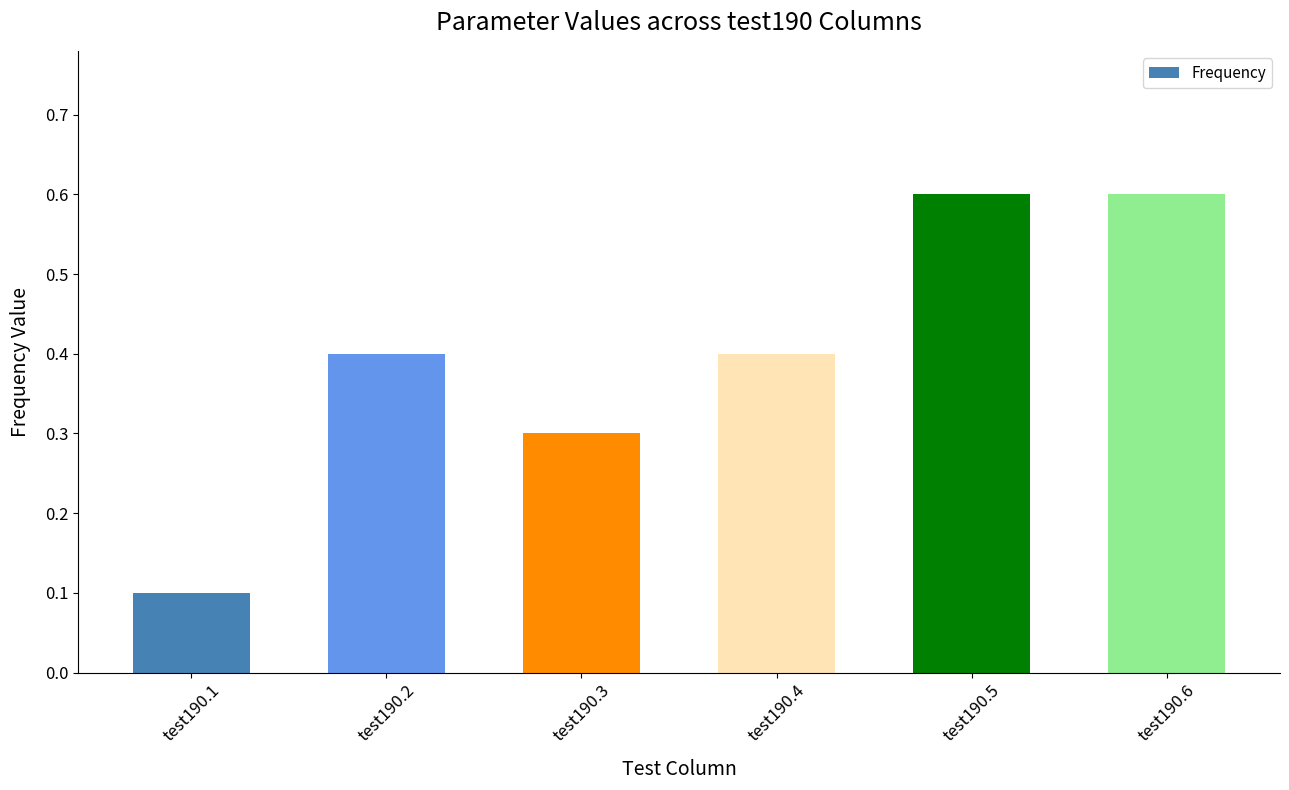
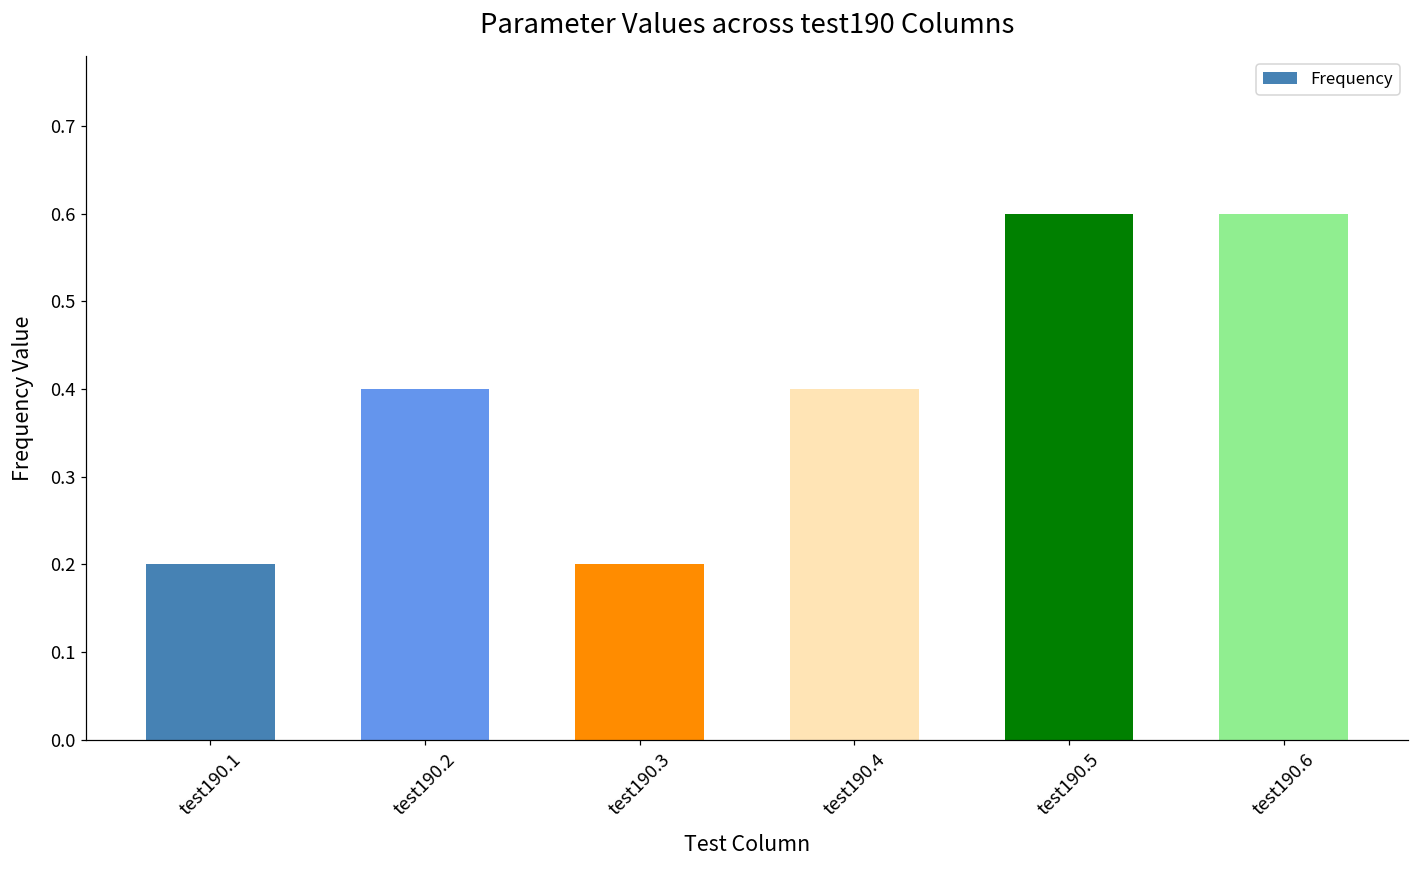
  {
-   "test190.1": 0.1,
+   "test190.1": 0.2,
    "test190.2": 0.4,
-   "test190.3": 0.3,
+   "test190.3": 0.2,
    "test190.4": 0.4,
    "test190.5": 0.6,
    "test190.6": 0.6
  }
